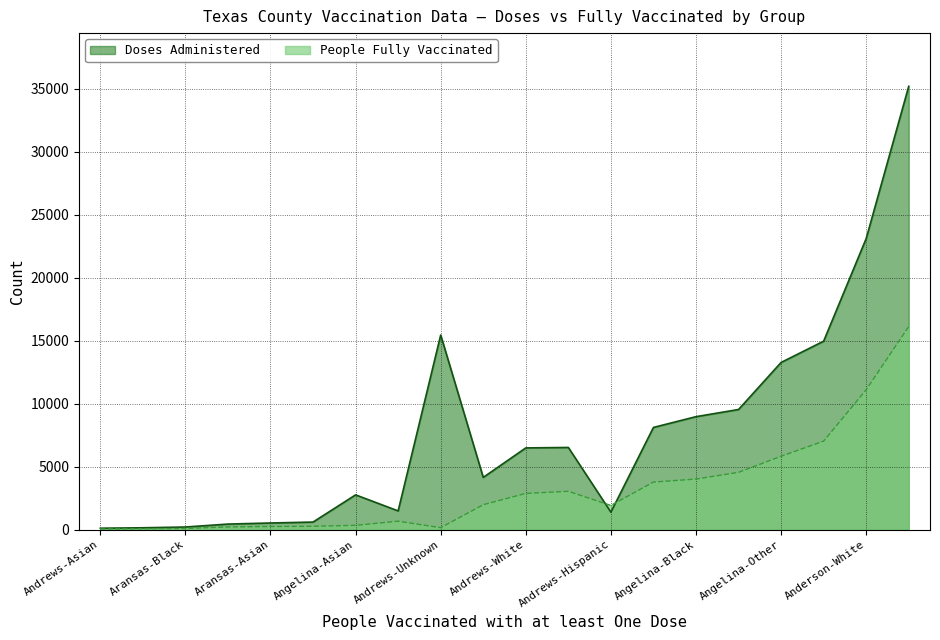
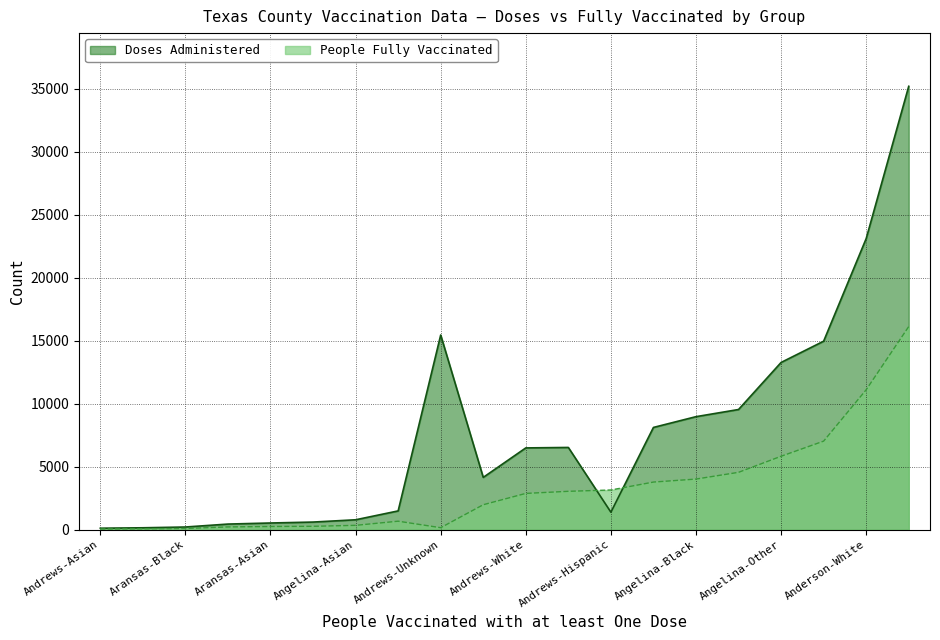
  {
    "Doses Administered": {
      "Aransas-Asian": 500,
-     "Angelina-Asian": 2800,
+     "Angelina-Asian": 800,
      "Andrews-Unknown": 15400,
      "Andrews-Hispanic": 1400
    },
    "People Fully Vaccinated": {
      "Aransas-Asian": 200,
      "Angelina-Asian": 300,
      "Andrews-Unknown": 200,
-     "Andrews-Hispanic": 1900
+     "Andrews-Hispanic": 3100
    }
  }
